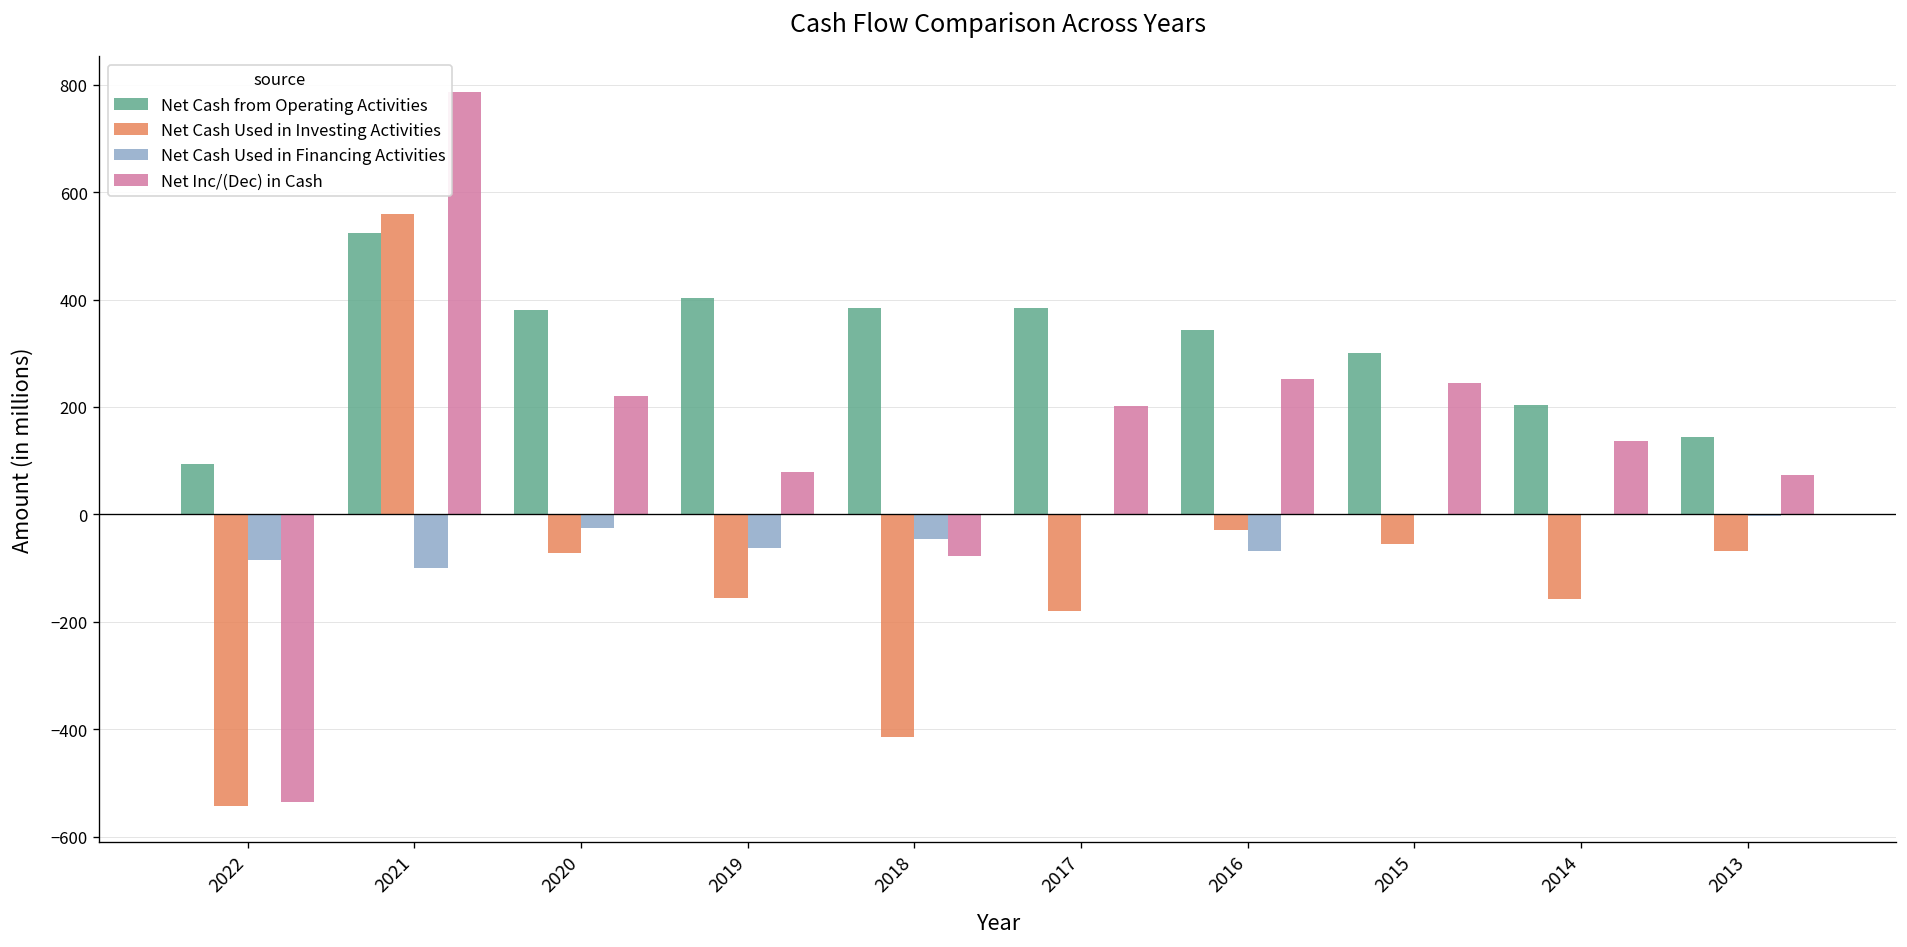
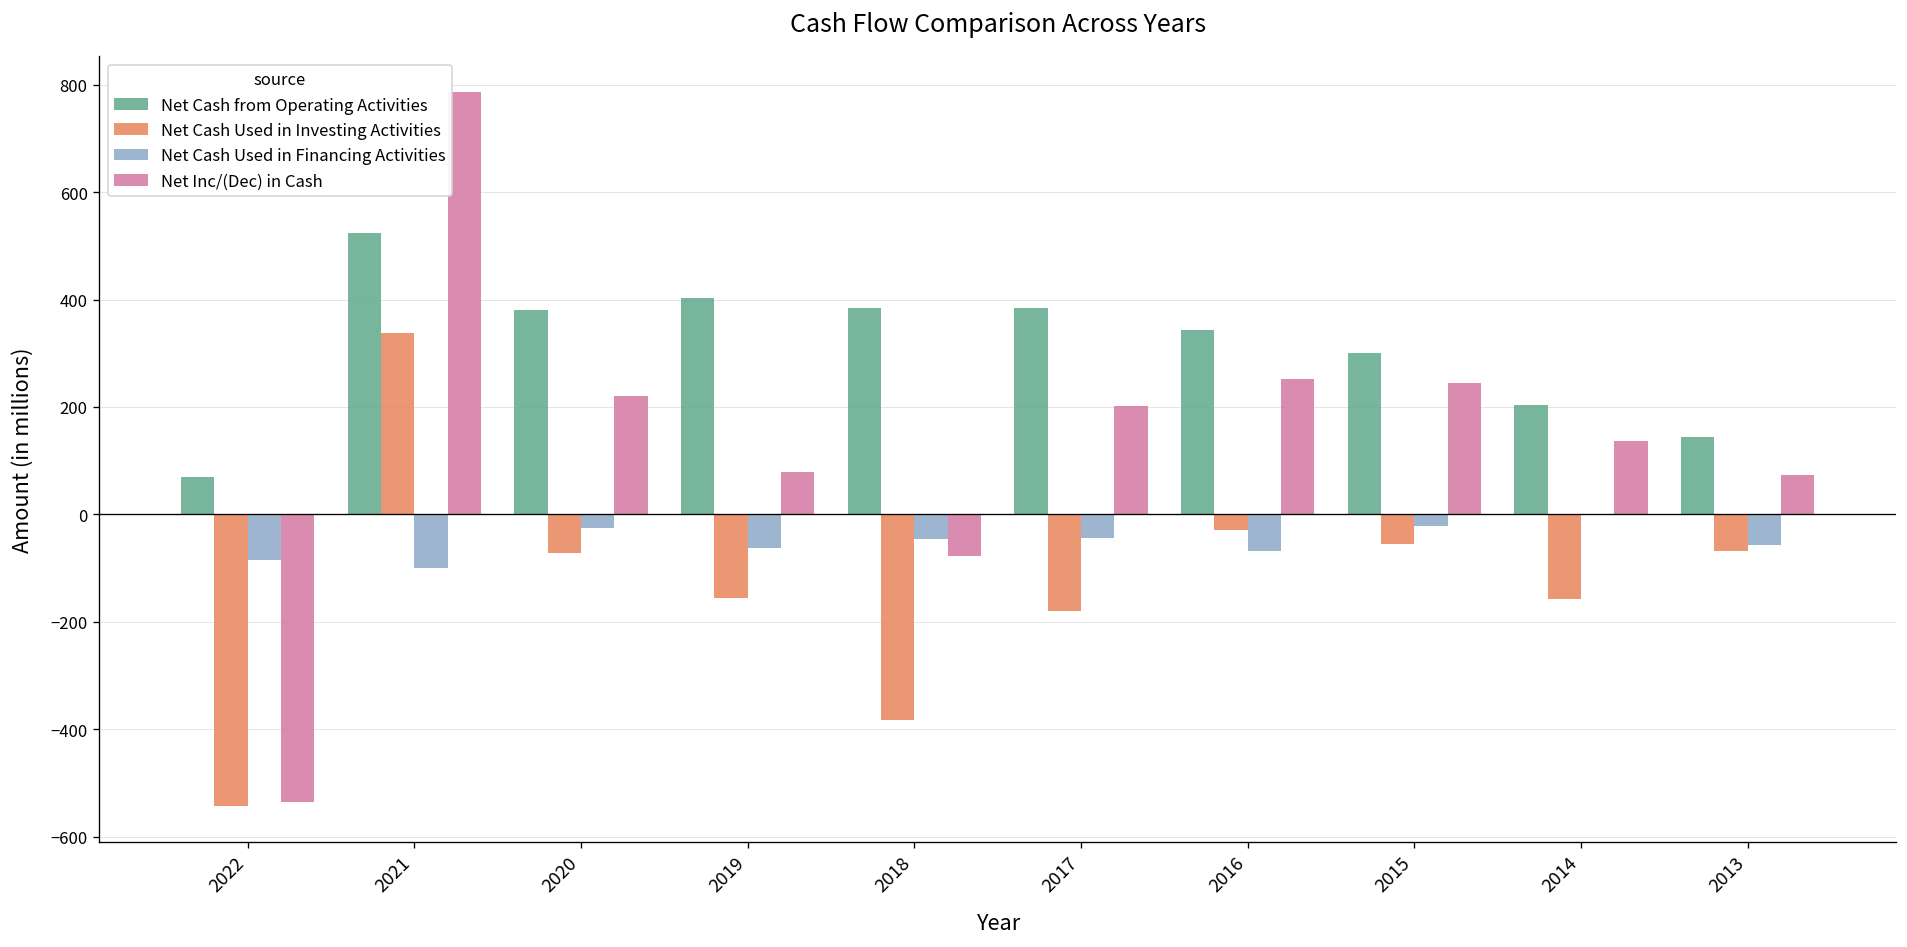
  {
    "Net Cash from Operating Activities": {
-     "2022": 90,
+     "2022": 70,
      "2021": 520,
      "2020": 380,
      "2019": 400,
      "2018": 380,
      "2017": 380,
      "2016": 340,
      "2015": 300,
      "2014": 200,
      "2013": 140
    },
    "Net Cash Used in Investing Activities": {
      "2022": -540,
-     "2021": 560,
+     "2021": 340,
      "2020": -70,
      "2019": -160,
-     "2018": -420,
+     "2018": -380,
      "2017": -180,
      "2016": -30,
      "2015": -60,
      "2014": -160,
      "2013": -70
    },
    "Net Cash Used in Financing Activities": {
      "2022": -90,
      "2021": -100,
      "2020": -30,
      "2019": -60,
      "2018": -50,
-     "2017": 0,
+     "2017": -40,
      "2016": -70,
-     "2015": 0,
-     "2013": 0
+     "2015": -20,
+     "2013": -60
    },
    "Net Inc/(Dec) in Cash": {
      "2022": -530,
      "2021": 790,
      "2020": 220,
      "2019": 80,
      "2018": -80,
      "2017": 200,
      "2016": 250,
      "2015": 240,
      "2014": 140,
      "2013": 70
    }
  }
